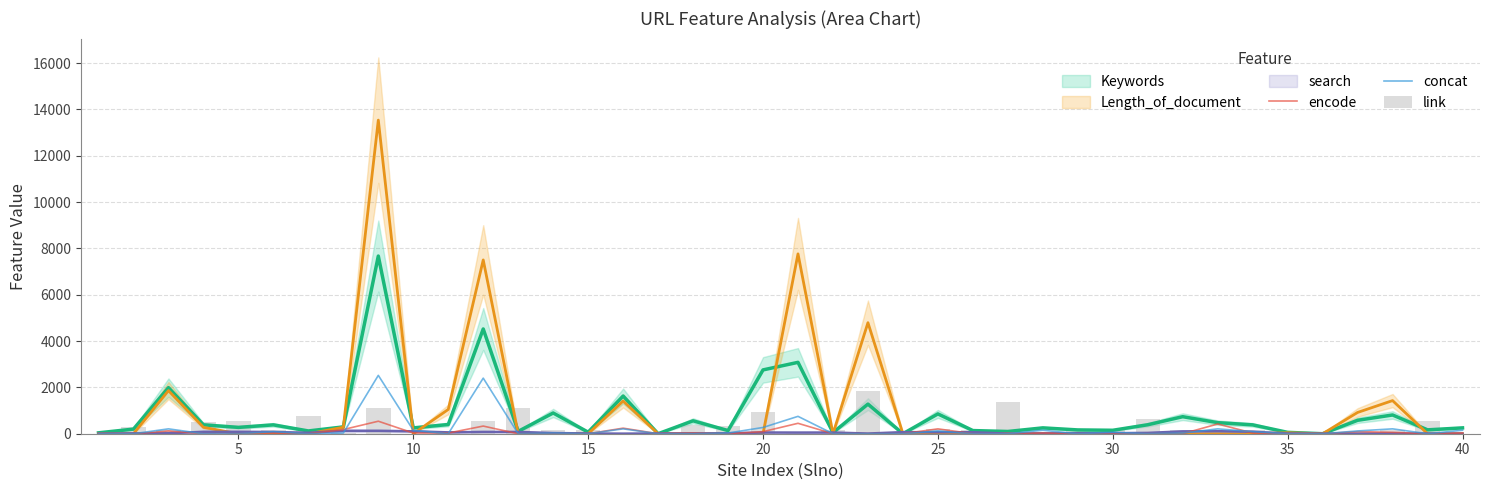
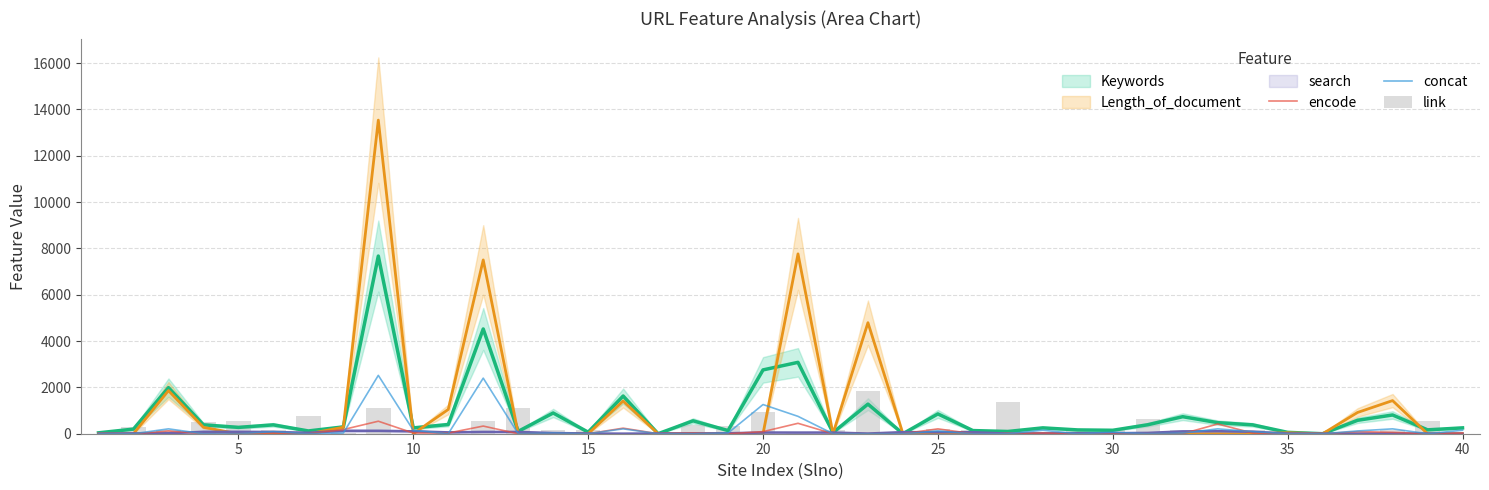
  {
    "concat": {
-     "20": 300
+     "20": 1300
    }
  }
